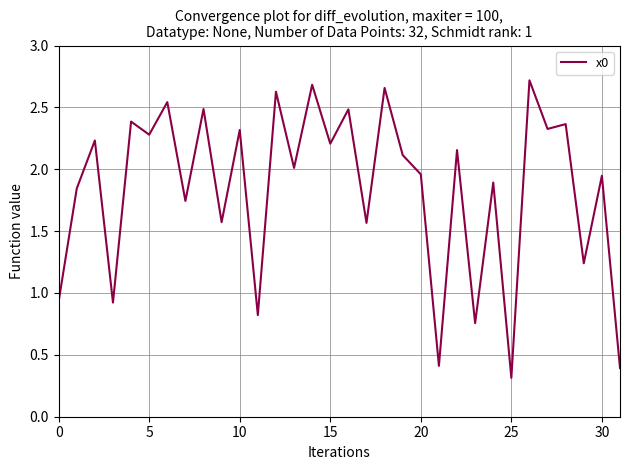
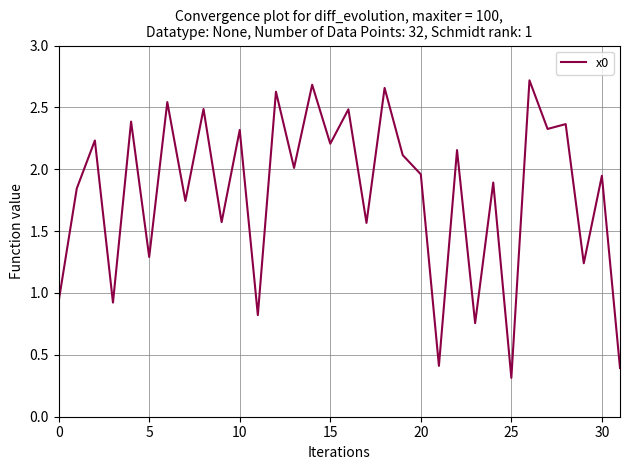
  {
    "0": 0.93,
-   "5": 2.28,
+   "5": 1.29,
    "10": 2.32,
    "15": 2.21,
    "20": 1.96,
    "25": 0.31,
    "30": 1.95
  }
